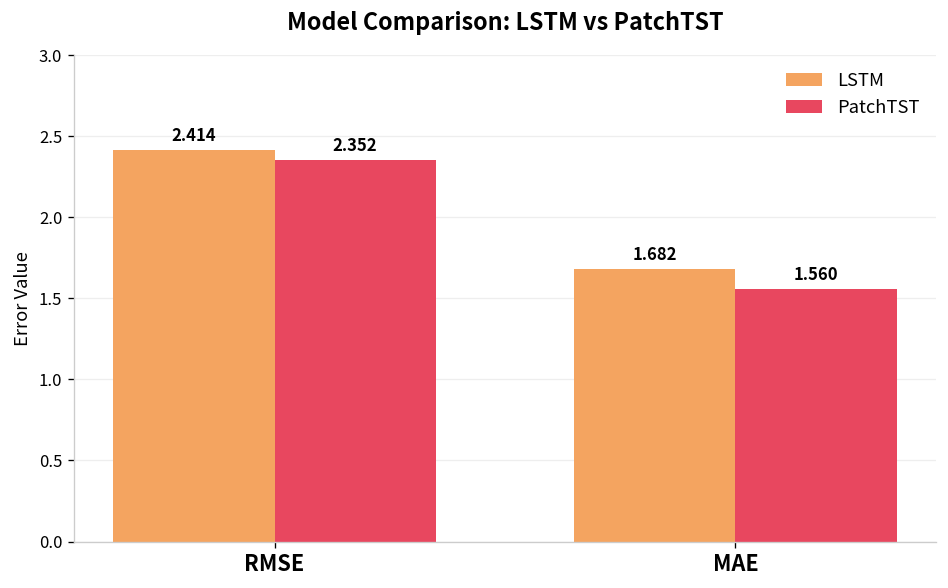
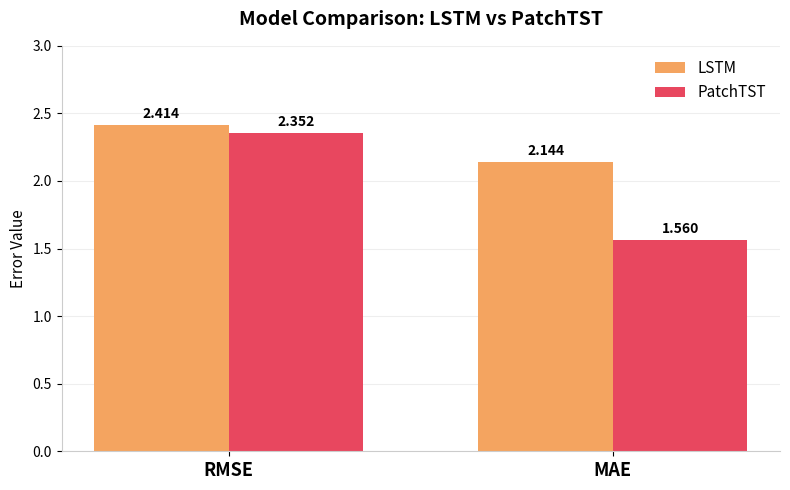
  {
    "LSTM": {
      "RMSE": 2.414,
-     "MAE": 1.682
+     "MAE": 2.144
    },
    "PatchTST": {
      "RMSE": 2.352,
      "MAE": 1.560
    }
  }
